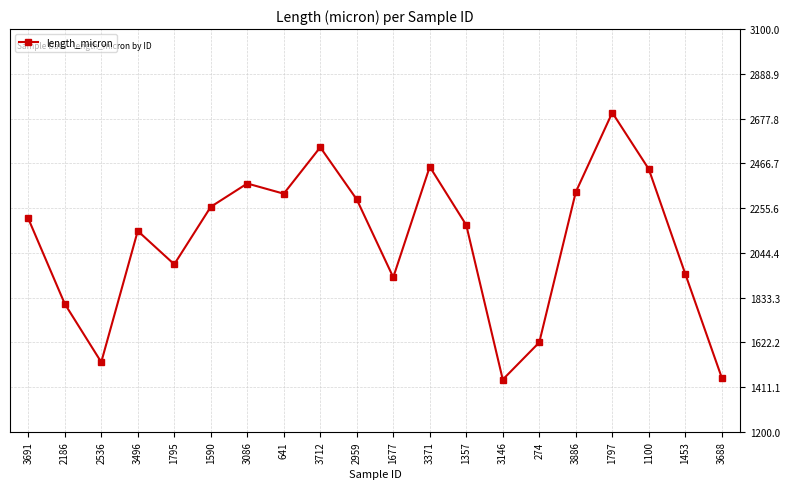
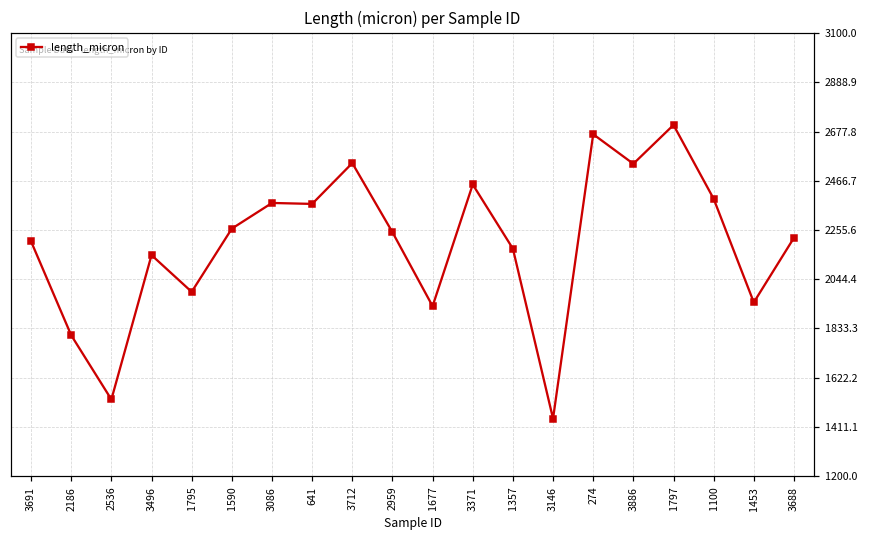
  {
    "3691": 2210,
    "2186": 1800,
    "2536": 1530,
    "3496": 2150,
    "1795": 1990,
    "1590": 2260,
    "3086": 2370,
-   "641": 2320,
+   "641": 2370,
    "3712": 2540,
-   "2959": 2300,
+   "2959": 2250,
    "1677": 1930,
    "3371": 2450,
    "1357": 2180,
    "3146": 1450,
-   "274": 1620,
-   "3886": 2330,
+   "274": 2670,
+   "3886": 2540,
    "1797": 2710,
-   "1100": 2440,
+   "1100": 2390,
    "1453": 1940,
-   "3688": 1450
+   "3688": 2220
  }
